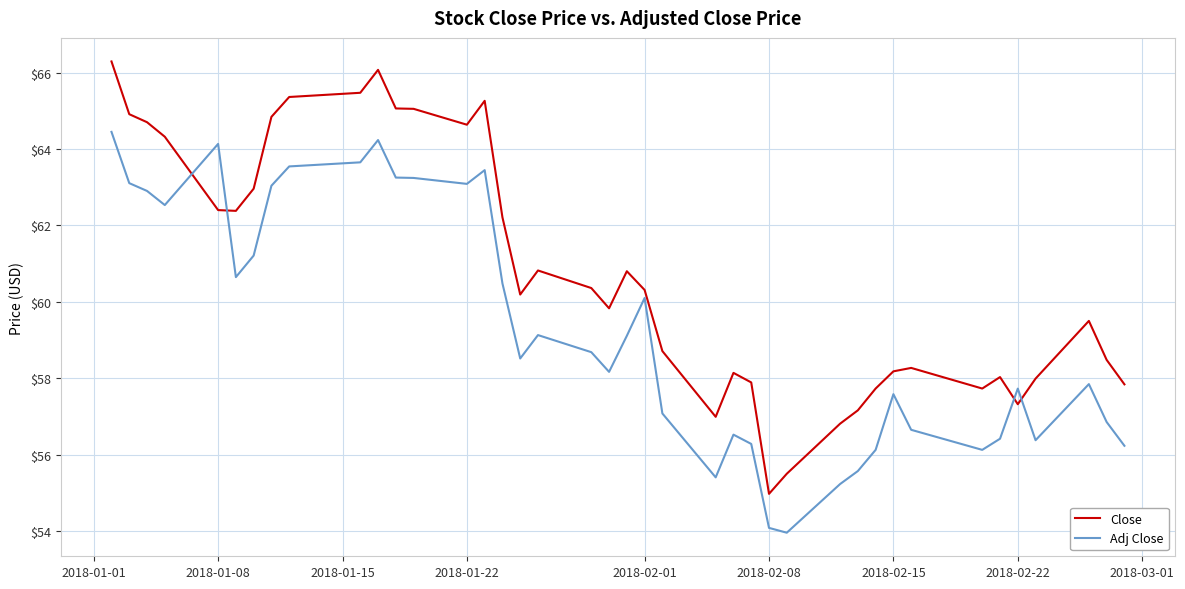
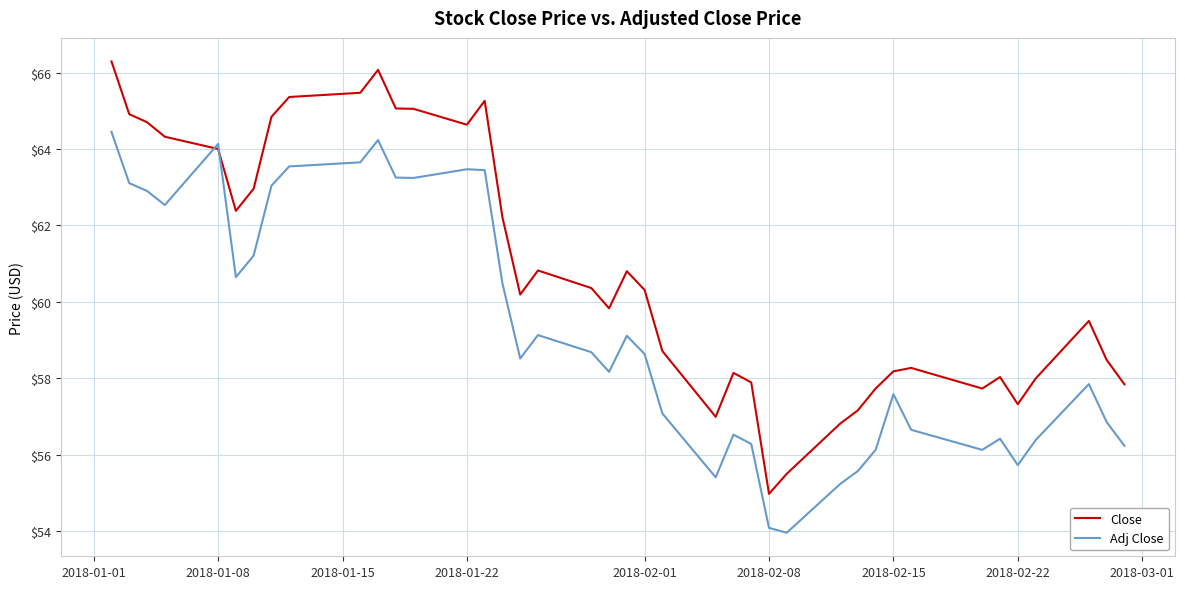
  {
    "Close": {
-     "2018-01-08": "$62.4",
+     "2018-01-08": "$64.0",
      "2018-01-22": "$64.6",
      "2018-02-01": "$60.3",
      "2018-02-08": "$55.0",
      "2018-02-15": "$58.2",
      "2018-02-22": "$57.3"
    },
    "Adj Close": {
      "2018-01-08": "$64.1",
-     "2018-01-22": "$63.1",
-     "2018-02-01": "$60.1",
+     "2018-01-22": "$63.5",
+     "2018-02-01": "$58.6",
      "2018-02-08": "$54.1",
      "2018-02-15": "$57.6",
-     "2018-02-22": "$57.7"
+     "2018-02-22": "$55.7"
    }
  }
